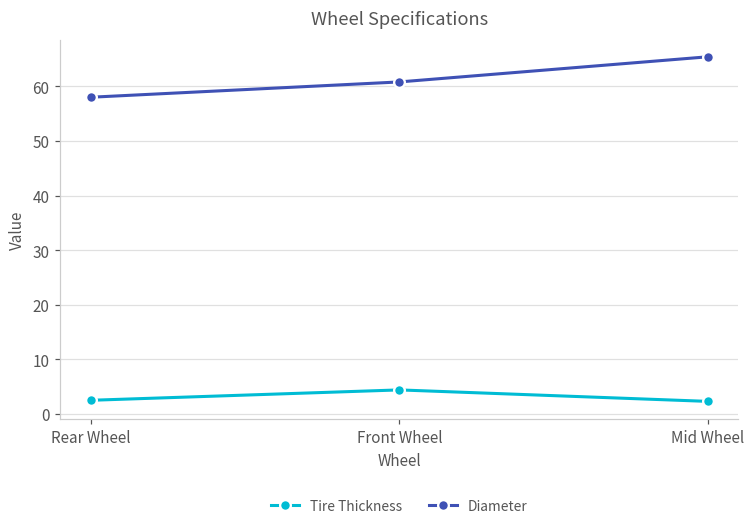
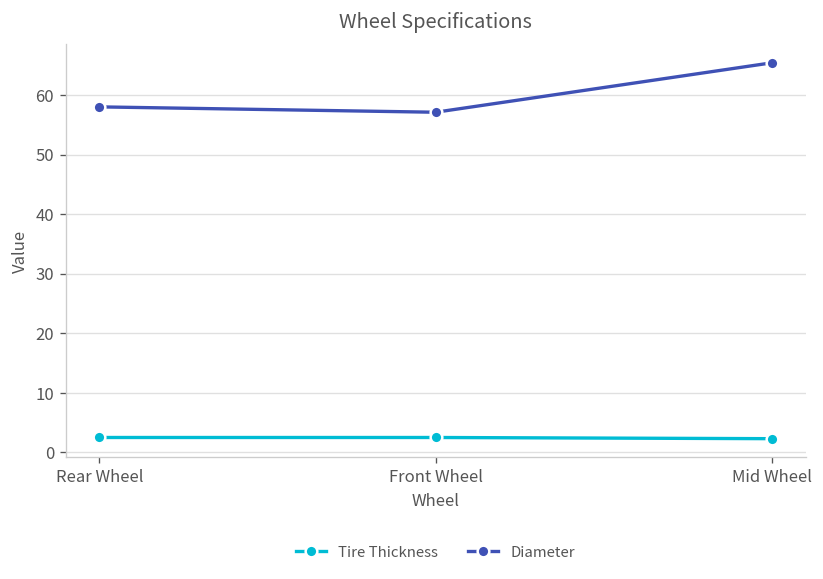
  {
    "Tire Thickness": {
      "Rear Wheel": 3,
-     "Front Wheel": 4,
+     "Front Wheel": 3,
      "Mid Wheel": 2
    },
    "Diameter": {
      "Rear Wheel": 58,
-     "Front Wheel": 61,
+     "Front Wheel": 57,
      "Mid Wheel": 65
    }
  }
